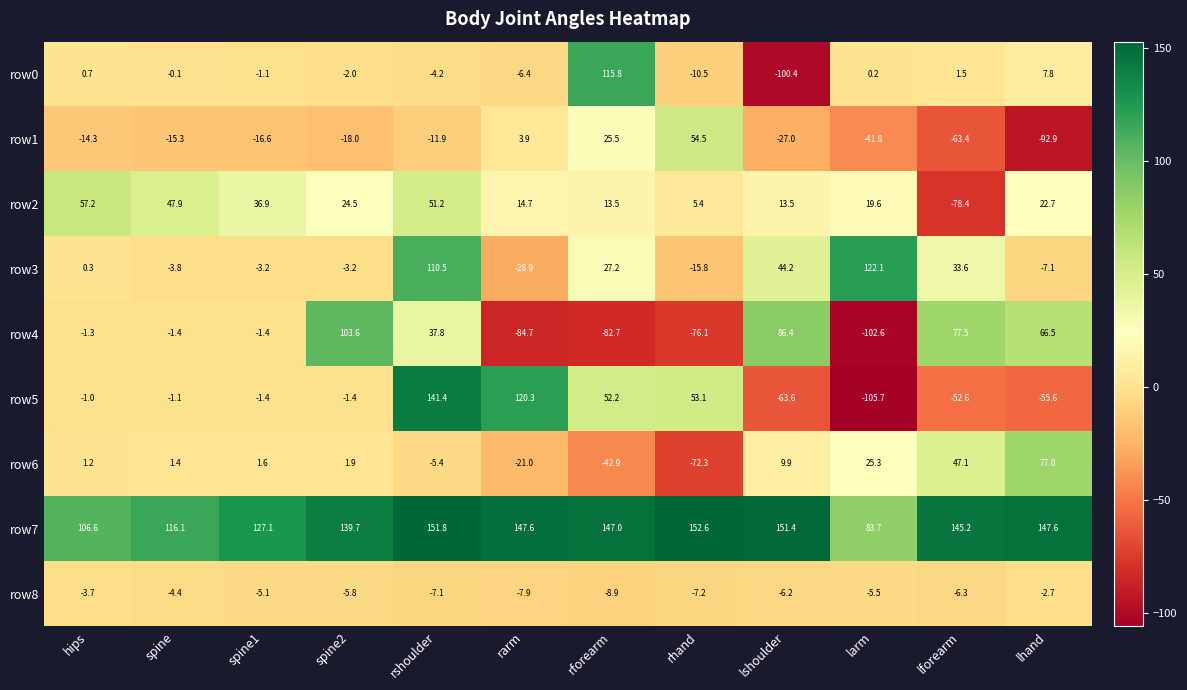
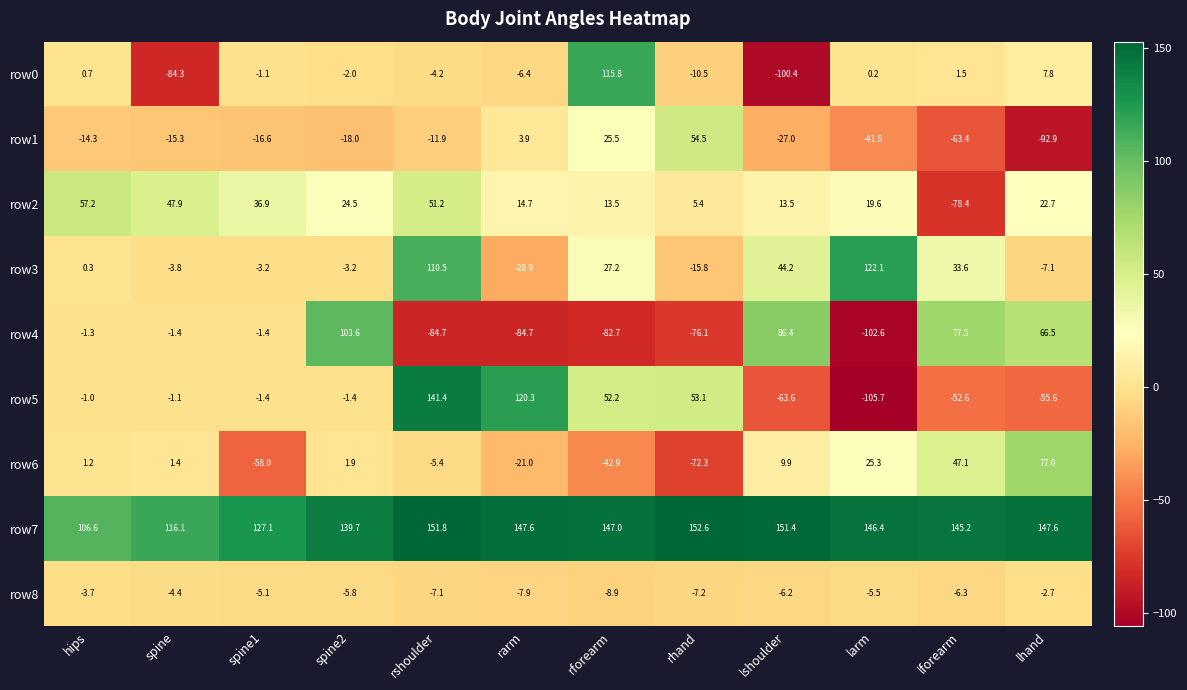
  {
    "row0": {
      "hips": 0.7,
-     "spine": -0.1,
+     "spine": -84.3,
      "spine1": -1.1,
      "spine2": -2.0,
      "rshoulder": -4.2,
      "rarm": -6.4,
      "rforearm": 115.8,
      "rhand": -10.5,
      "lshoulder": -100.4,
      "larm": 0.2,
      "lforearm": 1.5,
      "lhand": 7.8
    },
    "row1": {
      "hips": -14.3,
      "spine": -15.3,
      "spine1": -16.6,
      "spine2": -18.0,
      "rshoulder": -11.9,
      "rarm": 3.9,
      "rforearm": 25.5,
      "rhand": 54.5,
      "lshoulder": -27.0,
      "larm": -41.8,
      "lforearm": -63.4,
      "lhand": -92.9
    },
    "row2": {
      "hips": 57.2,
      "spine": 47.9,
      "spine1": 36.9,
      "spine2": 24.5,
      "rshoulder": 51.2,
      "rarm": 14.7,
      "rforearm": 13.5,
      "rhand": 5.4,
      "lshoulder": 13.5,
      "larm": 19.6,
      "lforearm": -78.4,
      "lhand": 22.7
    },
    "row3": {
      "hips": 0.3,
      "spine": -3.8,
      "spine1": -3.2,
      "spine2": -3.2,
      "rshoulder": 110.5,
      "rarm": -28.9,
      "rforearm": 27.2,
      "rhand": -15.8,
      "lshoulder": 44.2,
      "larm": 122.1,
      "lforearm": 33.6,
      "lhand": -7.1
    },
    "row4": {
      "hips": -1.3,
      "spine": -1.4,
      "spine1": -1.4,
      "spine2": 103.6,
-     "rshoulder": 37.8,
+     "rshoulder": -84.7,
      "rarm": -84.7,
      "rforearm": -82.7,
      "rhand": -76.1,
      "lshoulder": 86.4,
      "larm": -102.6,
      "lforearm": 77.5,
      "lhand": 66.5
    },
    "row5": {
      "hips": -1.0,
      "spine": -1.1,
      "spine1": -1.4,
      "spine2": -1.4,
      "rshoulder": 141.4,
      "rarm": 120.3,
      "rforearm": 52.2,
      "rhand": 53.1,
      "lshoulder": -63.6,
      "larm": -105.7,
      "lforearm": -52.6,
      "lhand": -55.6
    },
    "row6": {
      "hips": 1.2,
      "spine": 1.4,
-     "spine1": 1.6,
+     "spine1": -58.0,
      "spine2": 1.9,
      "rshoulder": -5.4,
      "rarm": -21.0,
      "rforearm": -42.9,
      "rhand": -72.3,
      "lshoulder": 9.9,
      "larm": 25.3,
      "lforearm": 47.1,
      "lhand": 77.0
    },
    "row7": {
      "hips": 106.6,
      "spine": 116.1,
      "spine1": 127.1,
      "spine2": 139.7,
      "rshoulder": 151.8,
      "rarm": 147.6,
      "rforearm": 147.0,
      "rhand": 152.6,
      "lshoulder": 151.4,
-     "larm": 83.7,
+     "larm": 146.4,
      "lforearm": 145.2,
      "lhand": 147.6
    },
    "row8": {
      "hips": -3.7,
      "spine": -4.4,
      "spine1": -5.1,
      "spine2": -5.8,
      "rshoulder": -7.1,
      "rarm": -7.9,
      "rforearm": -8.9,
      "rhand": -7.2,
      "lshoulder": -6.2,
      "larm": -5.5,
      "lforearm": -6.3,
      "lhand": -2.7
    }
  }
